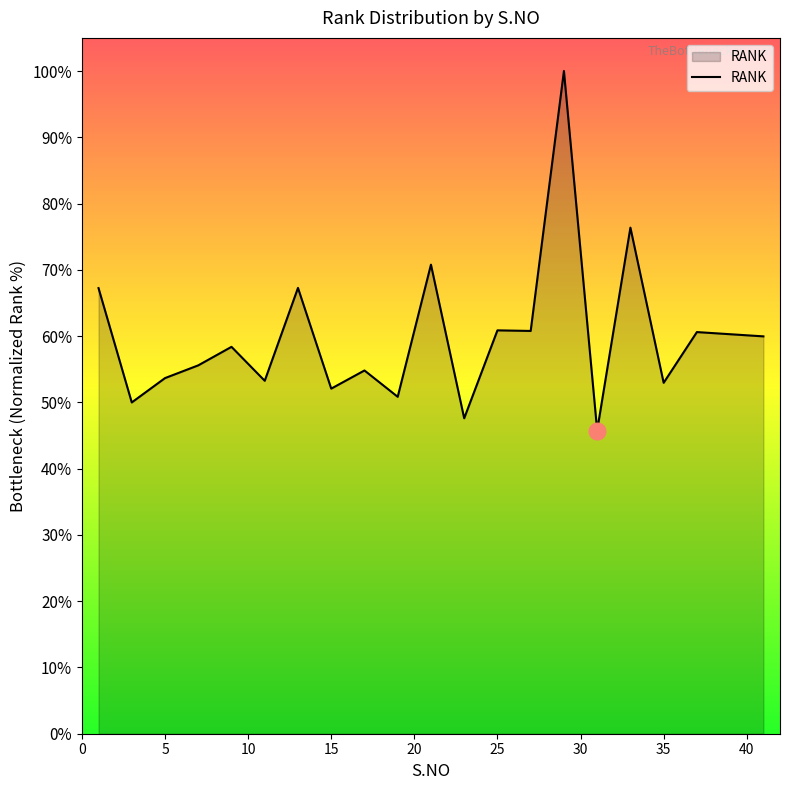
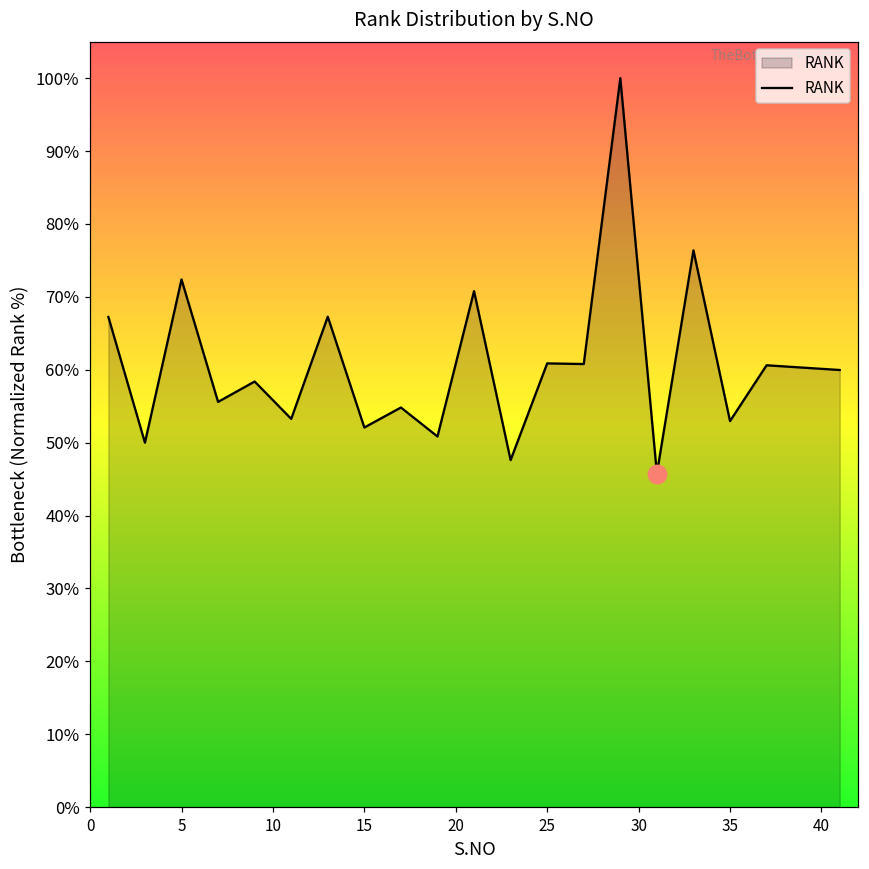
  {
    "RANK": {
-     "5": "54%",
+     "5": "72%",
      "15": "52%",
      "25": "61%",
      "35": "53%"
    }
  }
